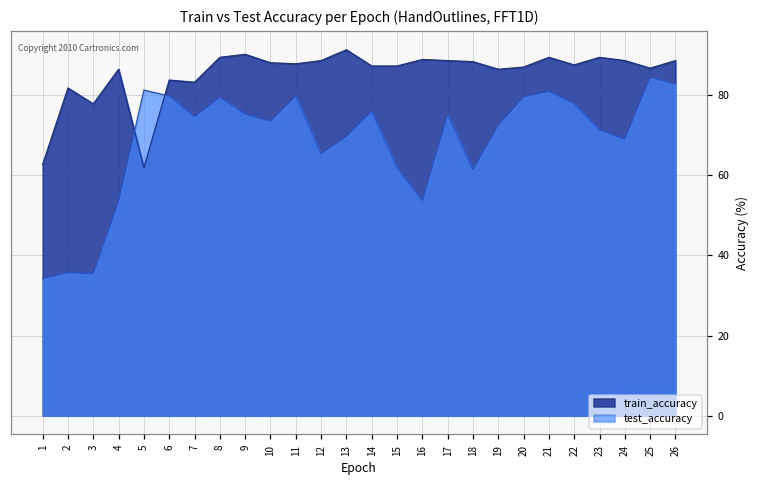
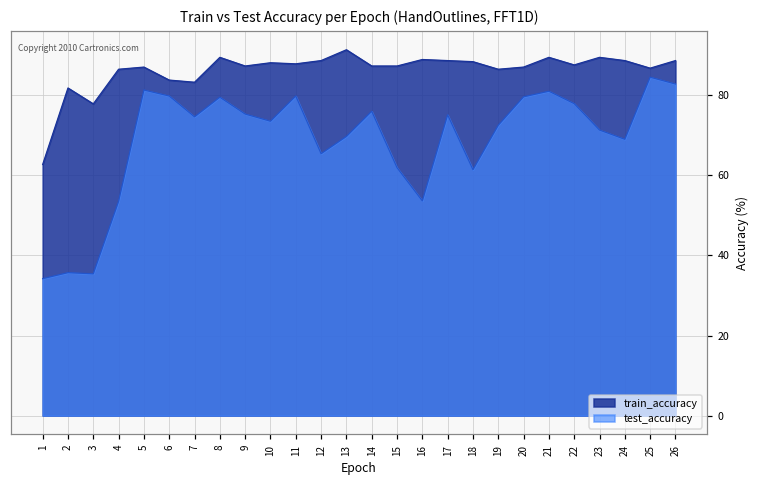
  {
    "train_accuracy": {
      "1": 63,
      "2": 82,
      "3": 78,
-     "5": 62,
+     "5": 87,
      "6": 84,
      "7": 83,
      "8": 89,
-     "9": 90,
+     "9": 87,
      "10": 88,
      "11": 88,
      "12": 89,
      "13": 91,
      "14": 87,
      "15": 87,
      "16": 89,
      "17": 89,
      "18": 88,
      "19": 86,
      "20": 87,
      "21": 89,
      "22": 88,
      "23": 89,
      "24": 89,
      "25": 87,
      "26": 89
    },
    "test_accuracy": {
      "1": 34,
      "2": 36,
      "3": 35,
      "4": 54,
      "5": 81,
      "6": 80,
      "7": 75,
      "8": 80,
      "9": 75,
      "10": 74,
      "11": 80,
      "12": 65,
      "13": 70,
      "14": 76,
      "15": 62,
      "16": 54,
      "17": 75,
      "18": 61,
      "19": 73,
      "20": 80,
      "21": 81,
      "22": 78,
      "23": 71,
      "24": 69,
      "25": 85,
      "26": 83
    }
  }
